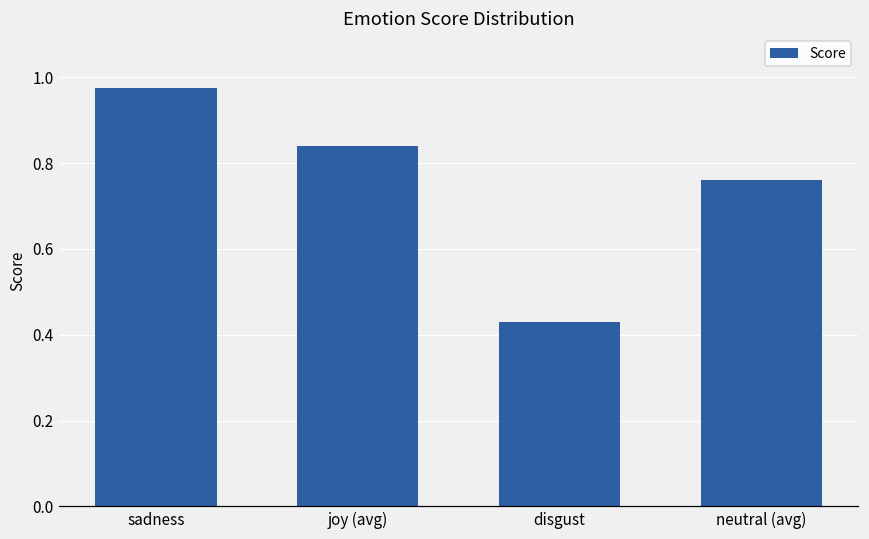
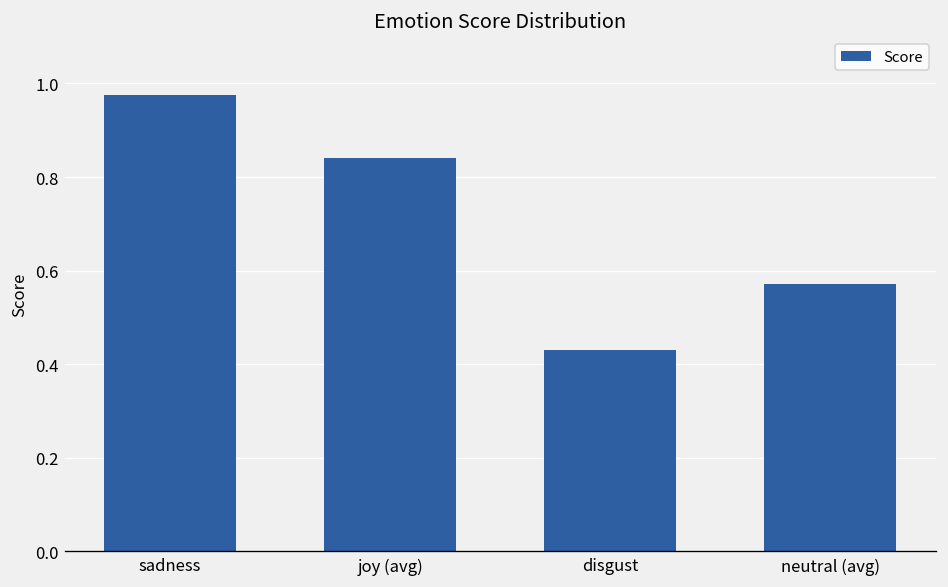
  {
    "sadness": 0.98,
    "joy (avg)": 0.84,
    "disgust": 0.43,
-   "neutral (avg)": 0.76
+   "neutral (avg)": 0.57
  }
